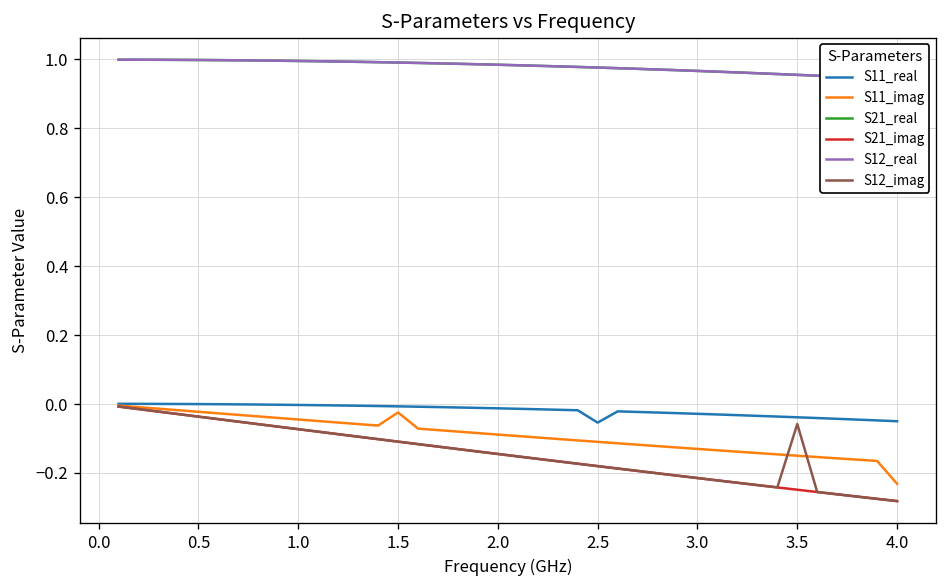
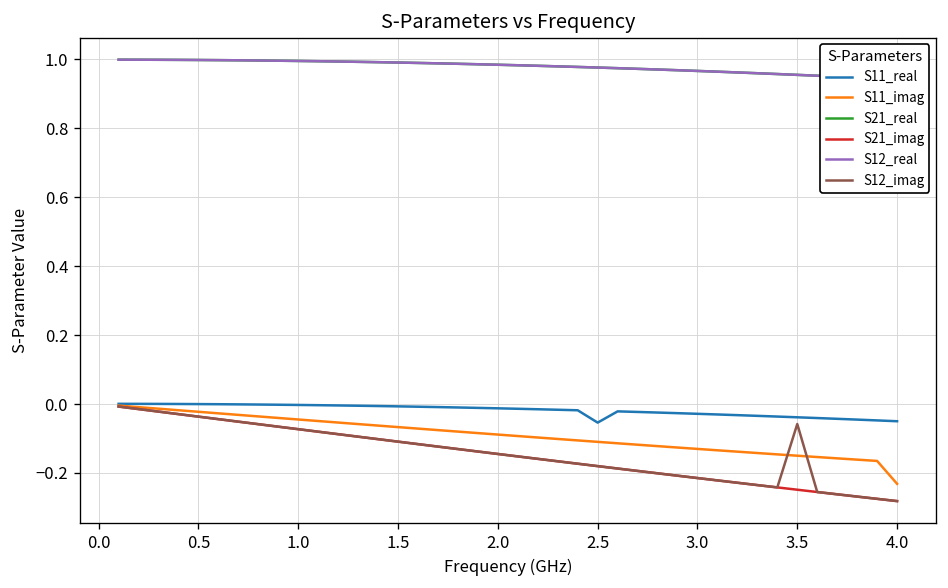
  {
    "S11_real": {
      "0.5": 0.00,
      "1.0": 0.00,
      "1.5": -0.01,
      "2.0": -0.01,
      "2.5": -0.05,
      "3.0": -0.03,
      "3.5": -0.04,
      "4.0": -0.05
    },
    "S11_imag": {
      "0.5": -0.02,
      "1.0": -0.04,
-     "1.5": -0.02,
+     "1.5": -0.07,
      "2.0": -0.09,
      "2.5": -0.11,
      "3.0": -0.13,
      "3.5": -0.15,
      "4.0": -0.23
    },
    "S12_real": {
      "0.5": 1.00,
      "1.0": 1.00,
      "1.5": 0.99,
      "2.0": 0.98,
      "2.5": 0.98,
      "3.0": 0.97,
      "3.5": 0.96
    },
    "S21_imag": {
      "3.5": -0.25
    },
    "S12_imag": {
      "3.5": -0.06
    }
  }
